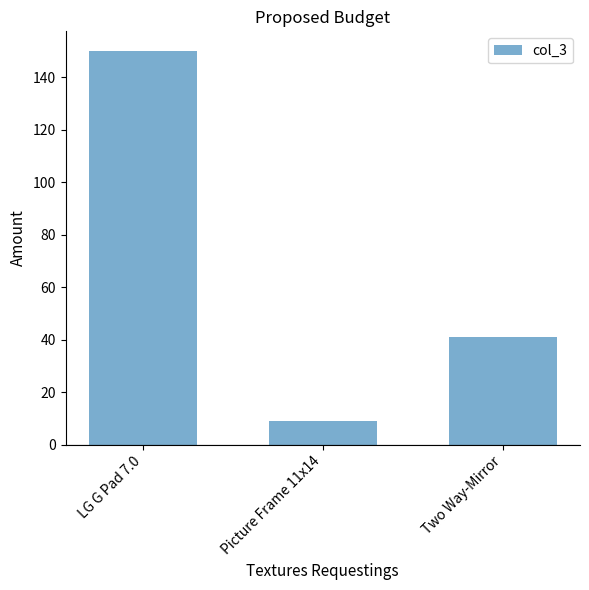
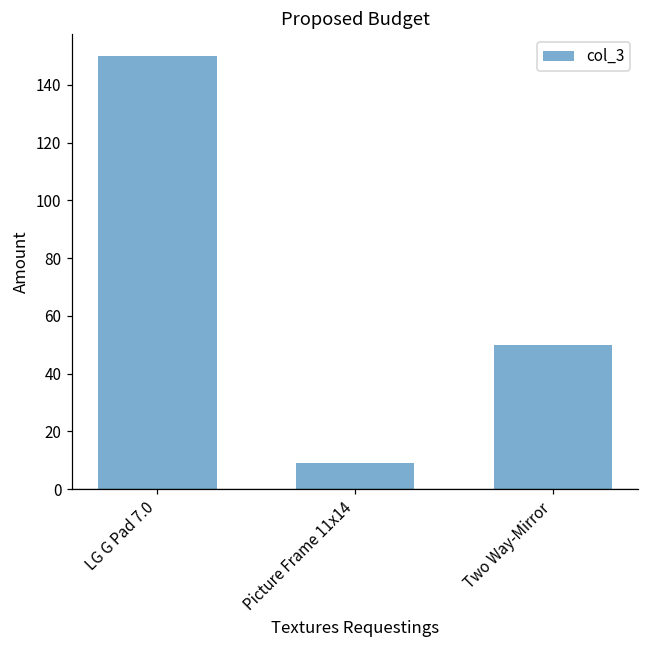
  {
    "LG G Pad 7.0": 150,
    "Picture Frame 11x14": 9,
-   "Two Way-Mirror": 41
+   "Two Way-Mirror": 50
  }
